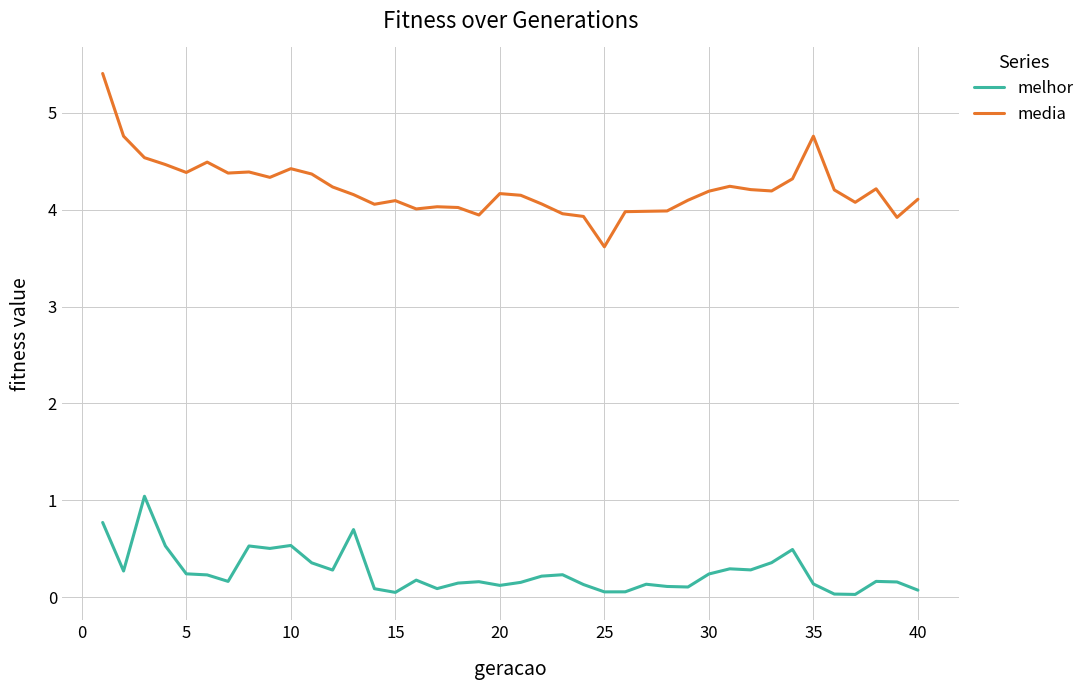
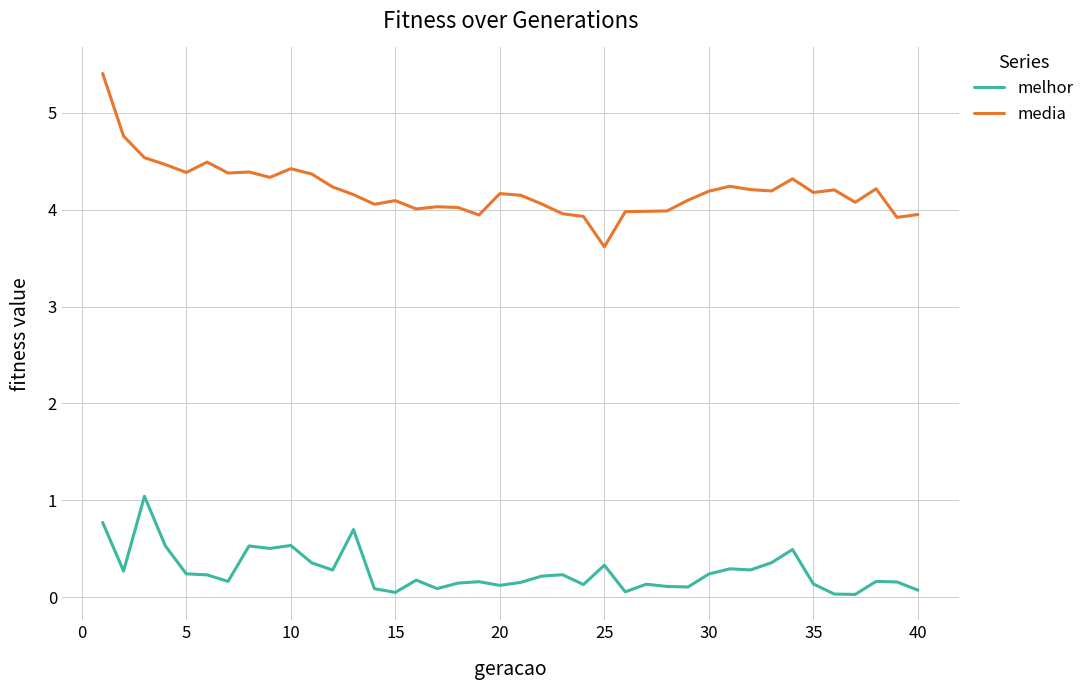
  {
    "melhor": {
      "5": 0.2,
      "10": 0.5,
      "15": 0.0,
      "20": 0.1,
-     "25": 0.1,
+     "25": 0.3,
      "30": 0.2,
      "35": 0.1,
      "40": 0.1
    },
    "media": {
      "5": 4.4,
      "10": 4.4,
      "15": 4.1,
      "20": 4.2,
      "25": 3.6,
      "30": 4.2,
-     "35": 4.8,
-     "40": 4.1
+     "35": 4.2,
+     "40": 3.9
    }
  }
